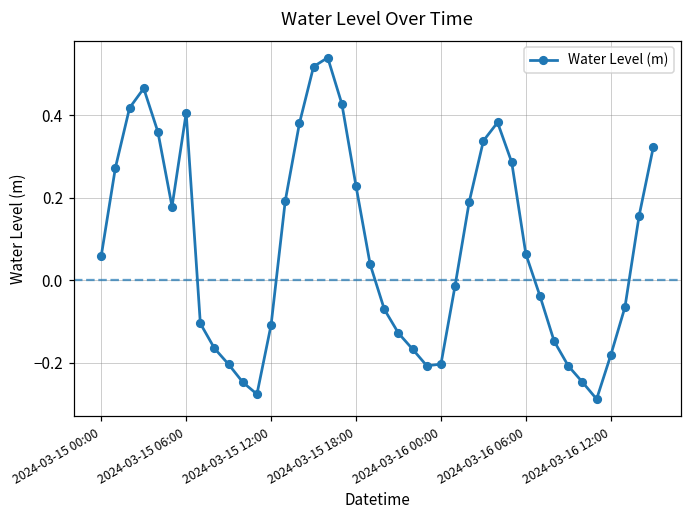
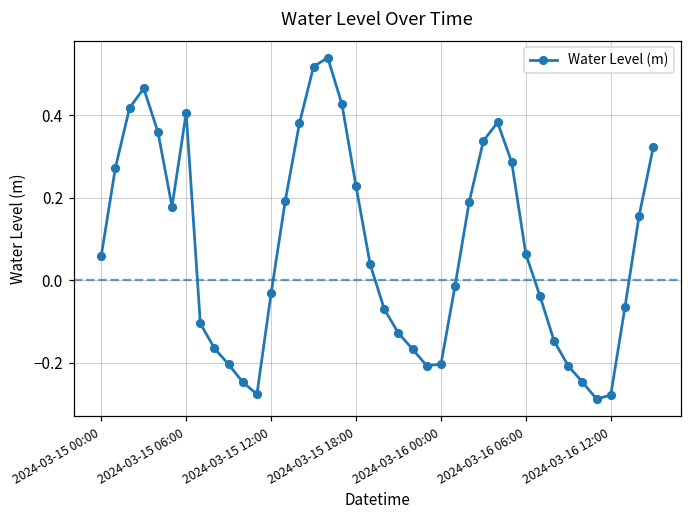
  {
    "2024-03-15 00:00": 0.06,
    "2024-03-15 06:00": 0.41,
-   "2024-03-15 12:00": -0.11,
+   "2024-03-15 12:00": -0.03,
    "2024-03-15 18:00": 0.23,
    "2024-03-16 00:00": -0.20,
    "2024-03-16 06:00": 0.06,
-   "2024-03-16 12:00": -0.18
+   "2024-03-16 12:00": -0.28
  }
